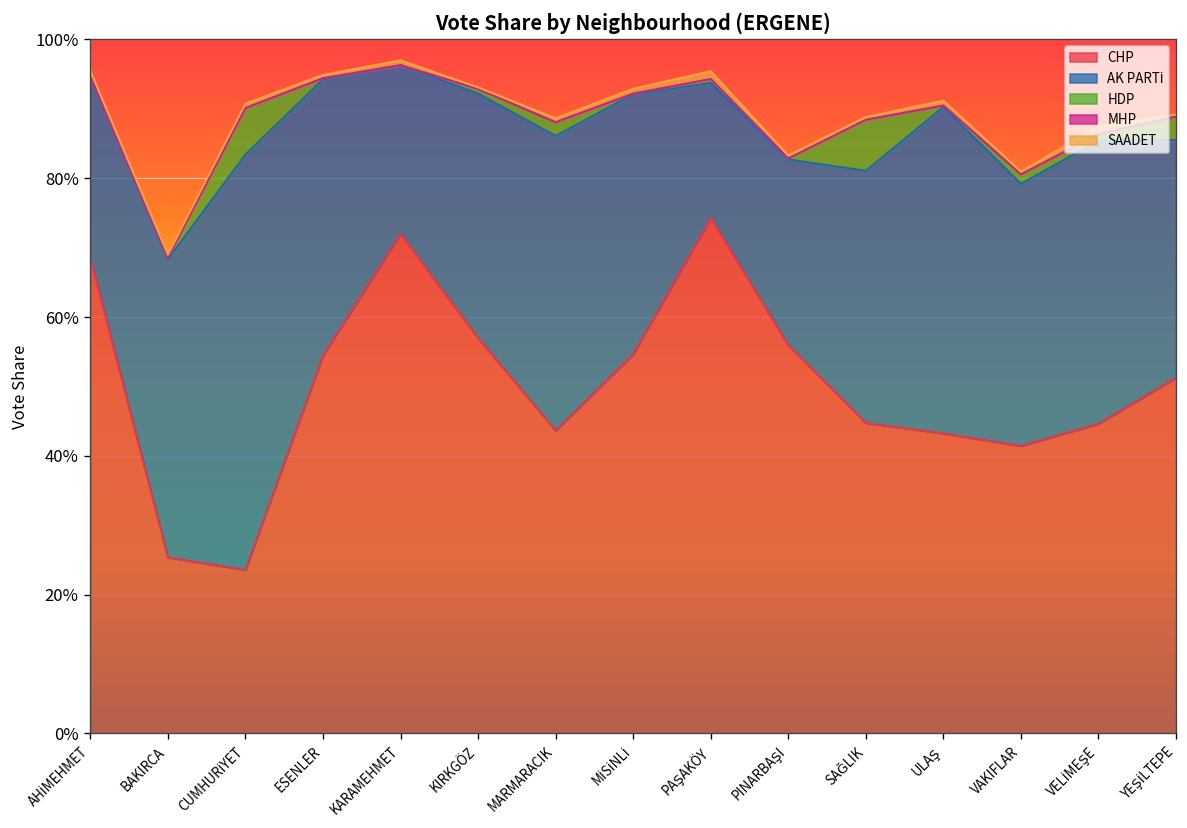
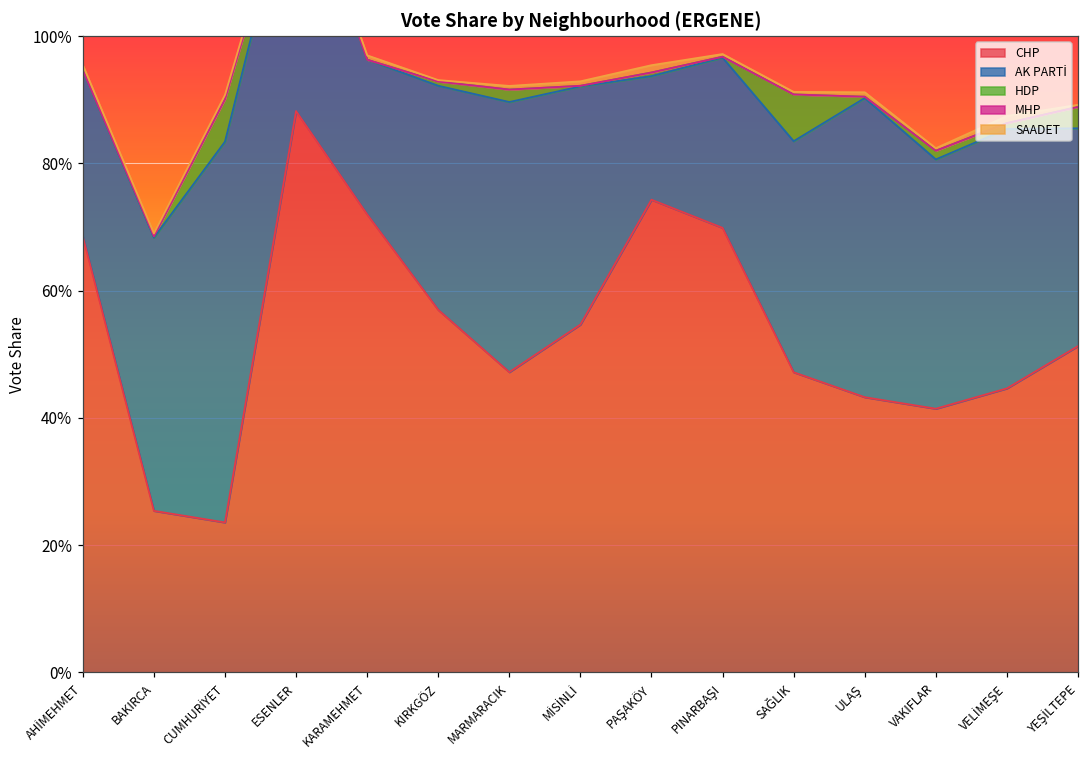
  {
    "CHP": {
      "AHİMEHMET": "69%",
      "BAKIRCA": "25%",
      "CUMHURİYET": "24%",
-     "ESENLER": "54%",
+     "ESENLER": "88%",
      "KARAMEHMET": "72%",
      "KIRKGÖZ": "57%",
-     "MARMARACIK": "44%",
+     "MARMARACIK": "47%",
      "MİSİNLİ": "55%",
      "PAŞAKÖY": "74%",
-     "PINARBAŞI": "56%",
-     "SAĞLIK": "45%",
+     "PINARBAŞI": "70%",
+     "SAĞLIK": "47%",
      "ULAŞ": "43%",
      "VAKIFLAR": "41%",
      "VELİMEŞE": "45%",
      "YEŞİLTEPE": "51%"
    },
    "AK PARTİ": {
      "CUMHURİYET": "60%",
      "KIRKGÖZ": "35%",
      "MARMARACIK": "42%",
      "PAŞAKÖY": "19%",
      "SAĞLIK": "36%",
-     "VAKIFLAR": "38%",
+     "VAKIFLAR": "39%",
      "YEŞİLTEPE": "34%"
    },
    "SAADET": {
      "AHİMEHMET": "1%",
      "CUMHURİYET": "1%",
      "KARAMEHMET": "1%",
      "MARMARACIK": "1%",
      "MİSİNLİ": "1%",
      "PAŞAKÖY": "1%",
      "ULAŞ": "1%"
    }
  }
